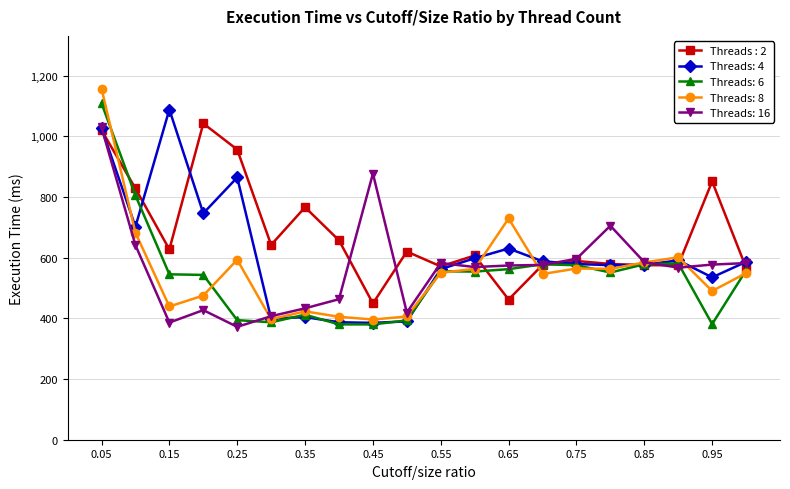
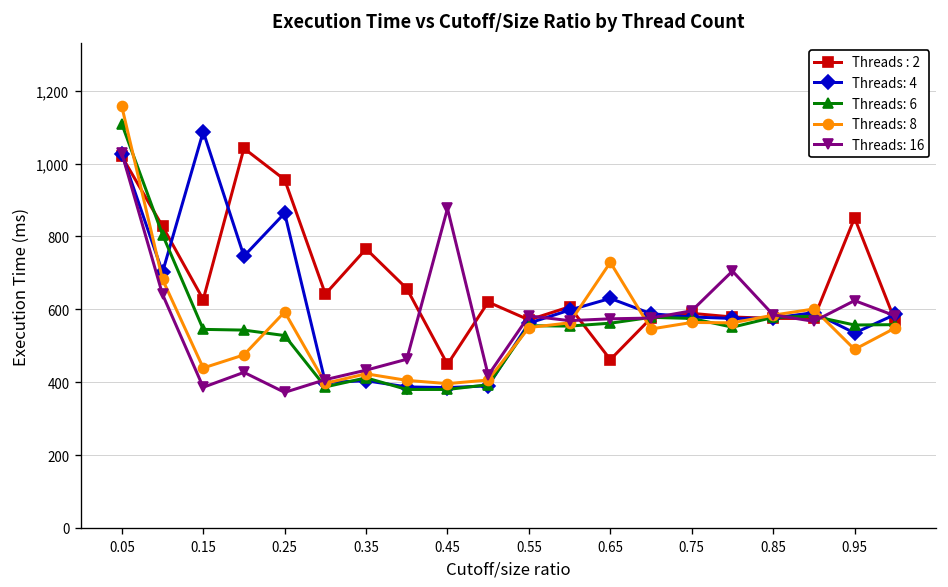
  {
    "Threads : 2": {
      "0.15": "630",
      "0.25": "960",
      "0.35": "770",
      "0.45": "450",
      "0.55": "570",
      "0.65": "460",
      "0.95": "850"
    },
    "Threads: 4": {
      "0.15": "1,090",
      "0.25": "860",
      "0.65": "630",
      "0.95": "540"
    },
    "Threads: 6": {
      "0.05": "1,110",
      "0.15": "550",
-     "0.25": "390",
+     "0.25": "530",
      "0.65": "560",
-     "0.95": "380"
+     "0.95": "560"
    },
    "Threads: 8": {
      "0.05": "1,160",
      "0.15": "440",
      "0.25": "590",
      "0.35": "420",
      "0.45": "400",
      "0.65": "730",
      "0.75": "560",
      "0.95": "490"
    },
    "Threads: 16": {
      "0.15": "390",
      "0.25": "370",
      "0.35": "430",
      "0.45": "880",
      "0.55": "580",
      "0.65": "570",
-     "0.95": "580"
+     "0.95": "620"
    }
  }
